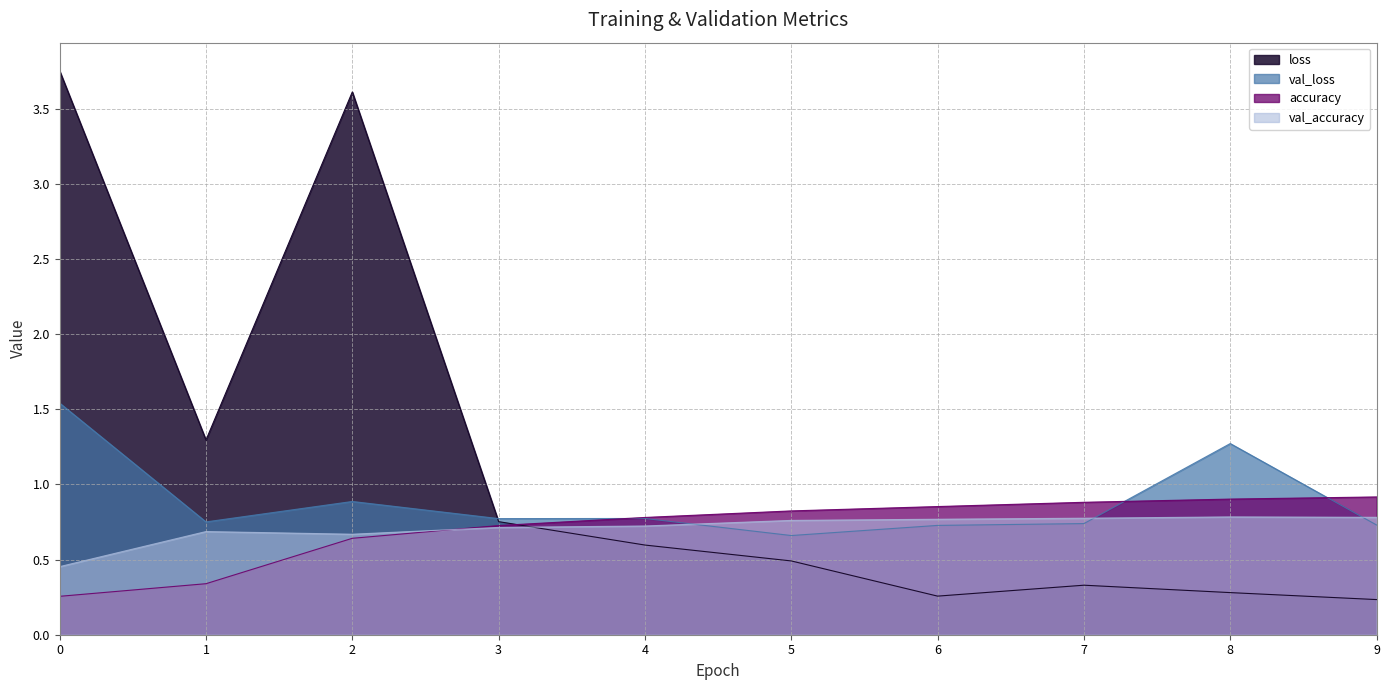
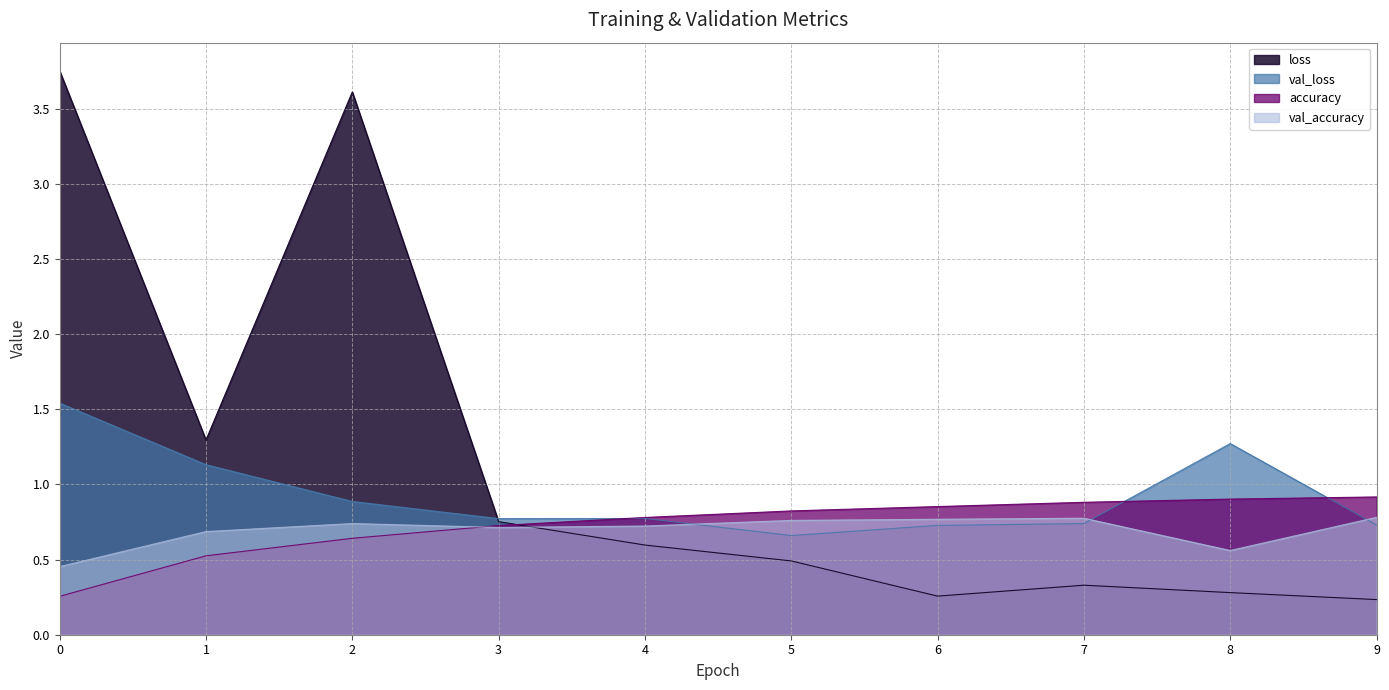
  {
    "loss": {
      "0": 3.75,
      "1": 1.29,
      "2": 3.61,
      "3": 0.75,
      "4": 0.60,
      "5": 0.49,
      "6": 0.26,
      "7": 0.33,
      "8": 0.28,
      "9": 0.23
    },
    "val_loss": {
      "0": 1.54,
-     "1": 0.75,
+     "1": 1.13,
      "2": 0.89,
      "3": 0.77,
      "5": 0.66,
      "6": 0.73,
      "7": 0.74,
      "8": 1.27,
      "9": 0.73
    },
    "accuracy": {
      "0": 0.26,
-     "1": 0.34,
+     "1": 0.52,
      "2": 0.64,
      "5": 0.82,
      "6": 0.85,
      "7": 0.88,
      "8": 0.90,
      "9": 0.92
    },
    "val_accuracy": {
      "0": 0.45,
      "1": 0.69,
-     "2": 0.67,
+     "2": 0.74,
      "4": 0.72,
      "5": 0.76,
      "6": 0.77,
      "7": 0.77,
-     "8": 0.78,
+     "8": 0.56,
      "9": 0.78
    }
  }
